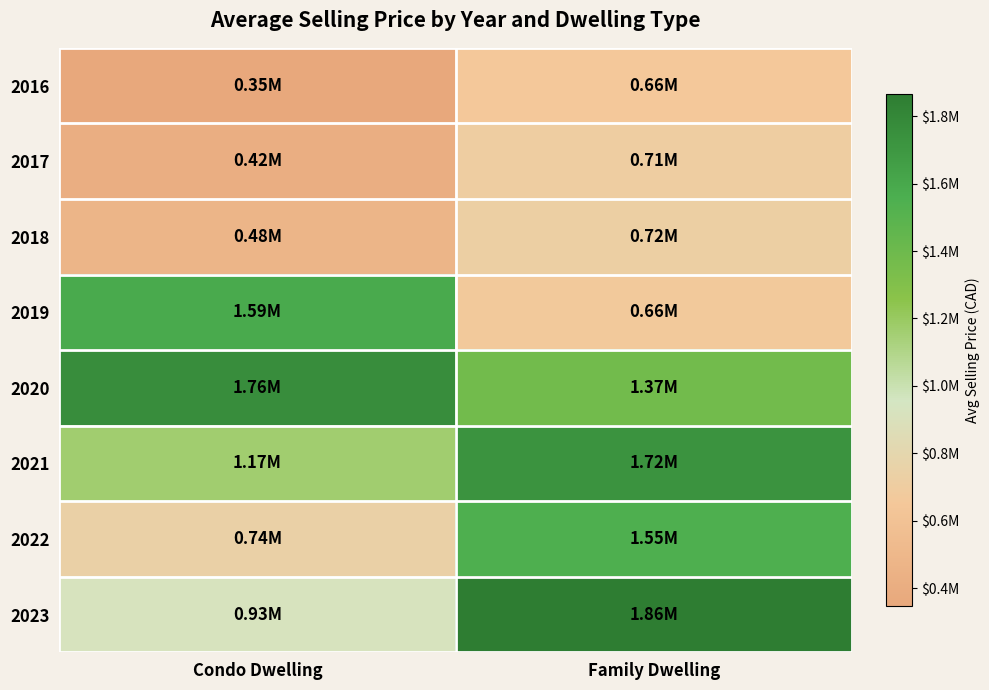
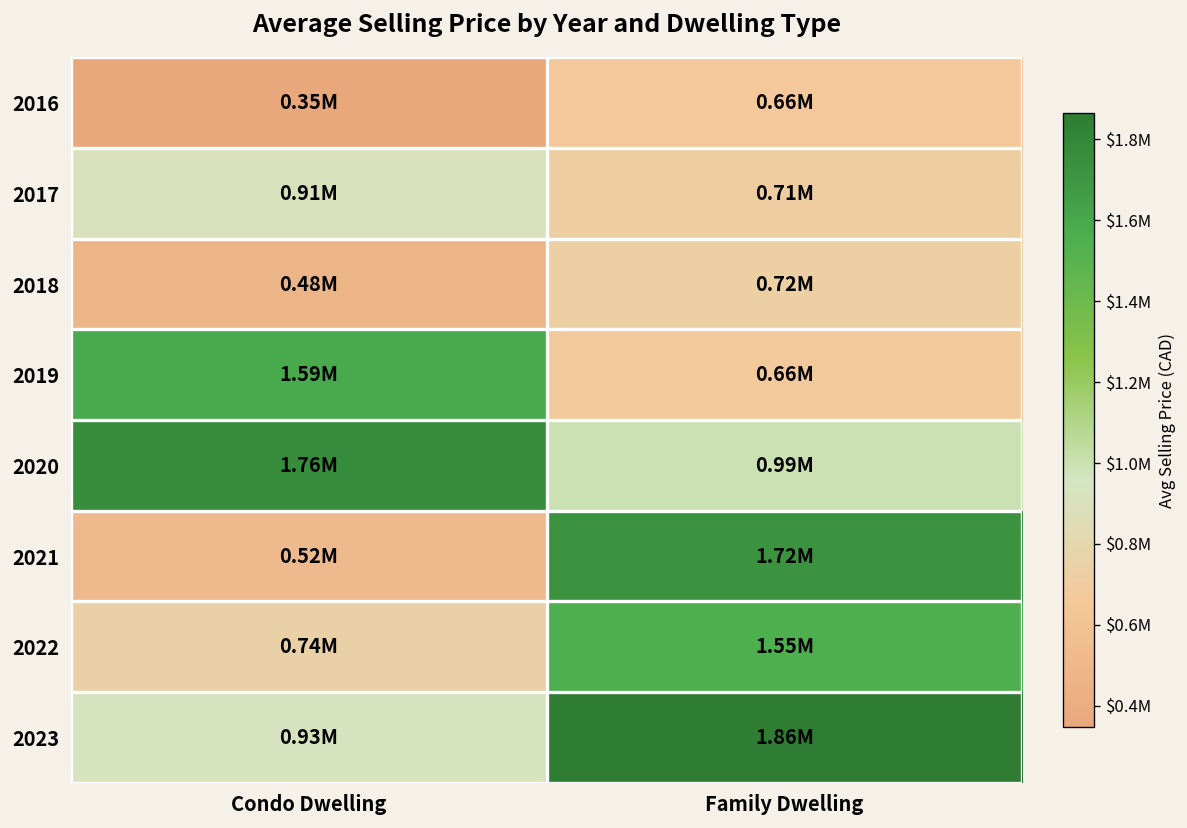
  {
    "2016": {
      "Condo Dwelling": "0.35M",
      "Family Dwelling": "0.66M"
    },
    "2017": {
-     "Condo Dwelling": "0.42M",
+     "Condo Dwelling": "0.91M",
      "Family Dwelling": "0.71M"
    },
    "2018": {
      "Condo Dwelling": "0.48M",
      "Family Dwelling": "0.72M"
    },
    "2019": {
      "Condo Dwelling": "1.59M",
      "Family Dwelling": "0.66M"
    },
    "2020": {
      "Condo Dwelling": "1.76M",
-     "Family Dwelling": "1.37M"
+     "Family Dwelling": "0.99M"
    },
    "2021": {
-     "Condo Dwelling": "1.17M",
+     "Condo Dwelling": "0.52M",
      "Family Dwelling": "1.72M"
    },
    "2022": {
      "Condo Dwelling": "0.74M",
      "Family Dwelling": "1.55M"
    },
    "2023": {
      "Condo Dwelling": "0.93M",
      "Family Dwelling": "1.86M"
    }
  }
